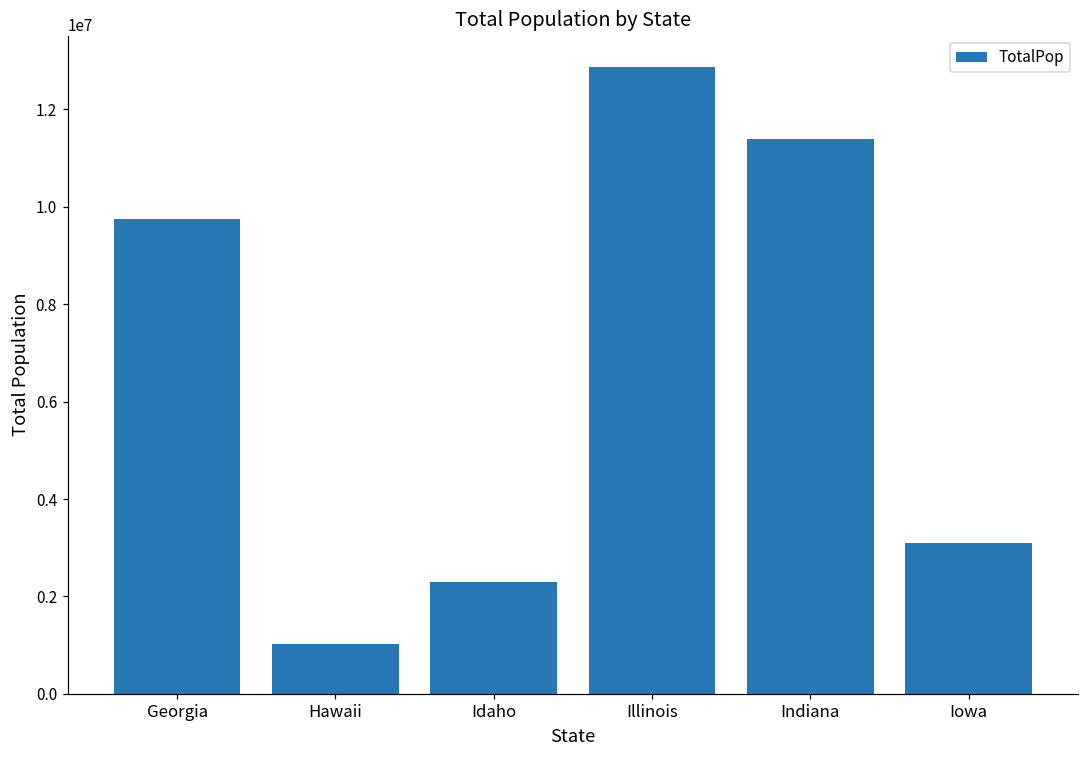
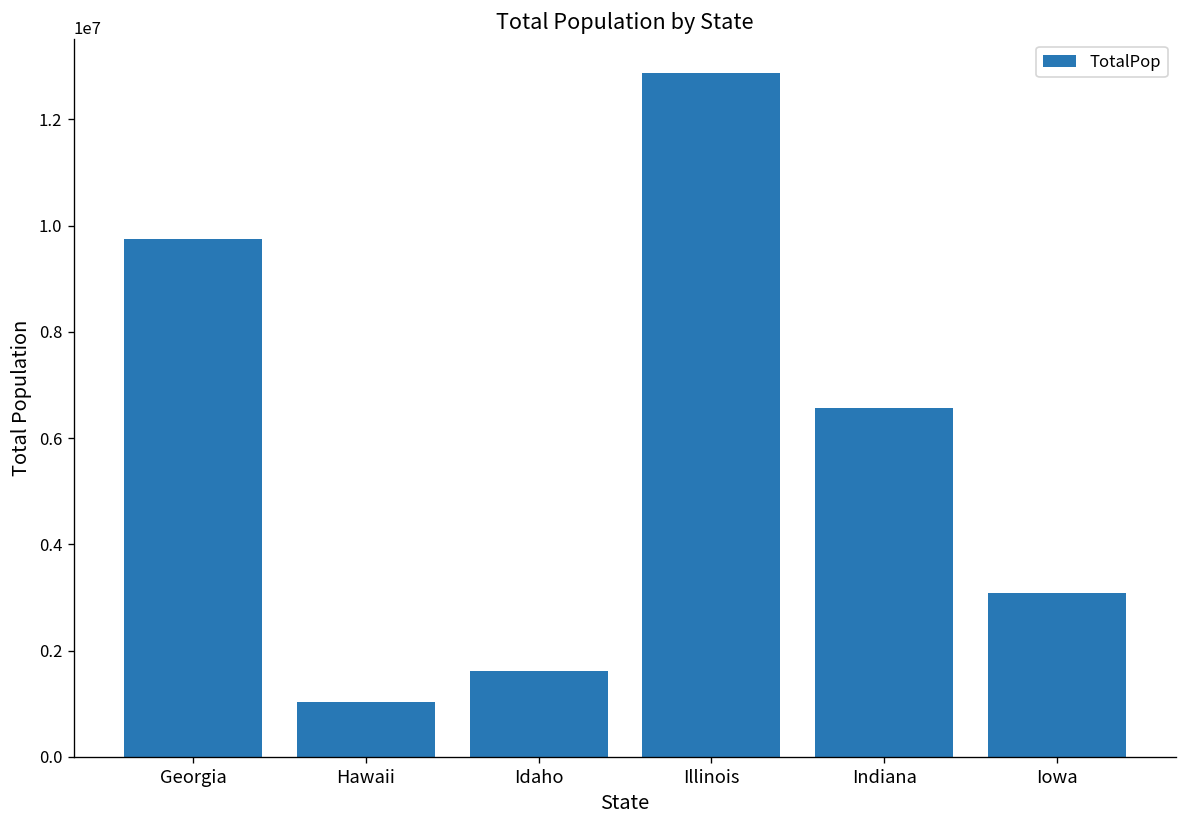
  {
    "Georgia": 9800000,
    "Hawaii": 1000000,
-   "Idaho": 2300000,
+   "Idaho": 1600000,
    "Illinois": 12900000,
-   "Indiana": 11400000,
+   "Indiana": 6600000,
    "Iowa": 3100000
  }
